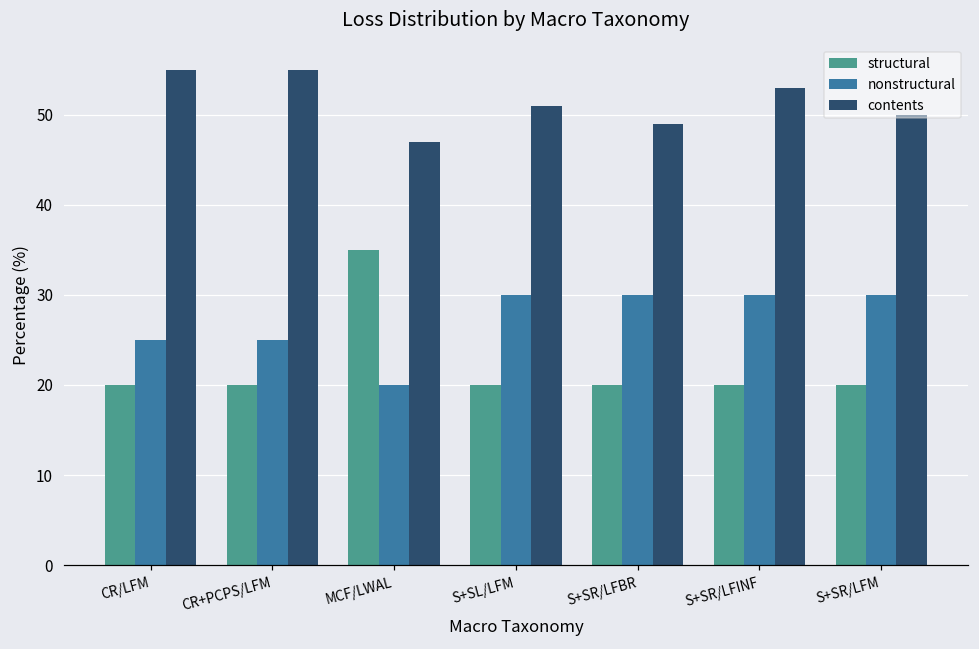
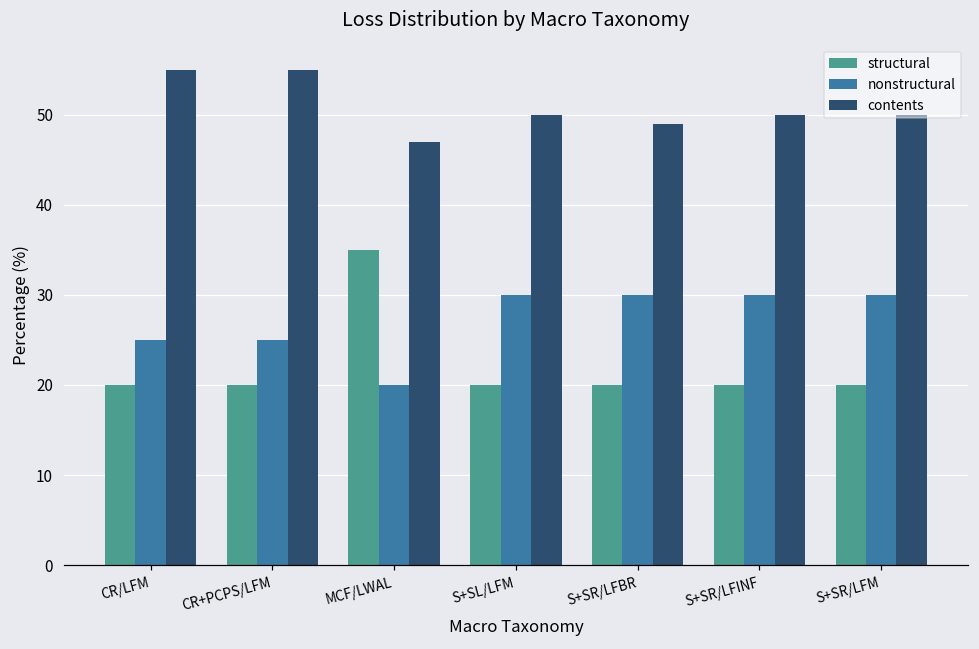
  {
    "contents": {
      "CR/LFM": 55,
      "CR+PCPS/LFM": 55,
      "MCF/LWAL": 47,
-     "S+SL/LFM": 51,
+     "S+SL/LFM": 50,
      "S+SR/LFBR": 49,
-     "S+SR/LFINF": 53
+     "S+SR/LFINF": 50
    }
  }
